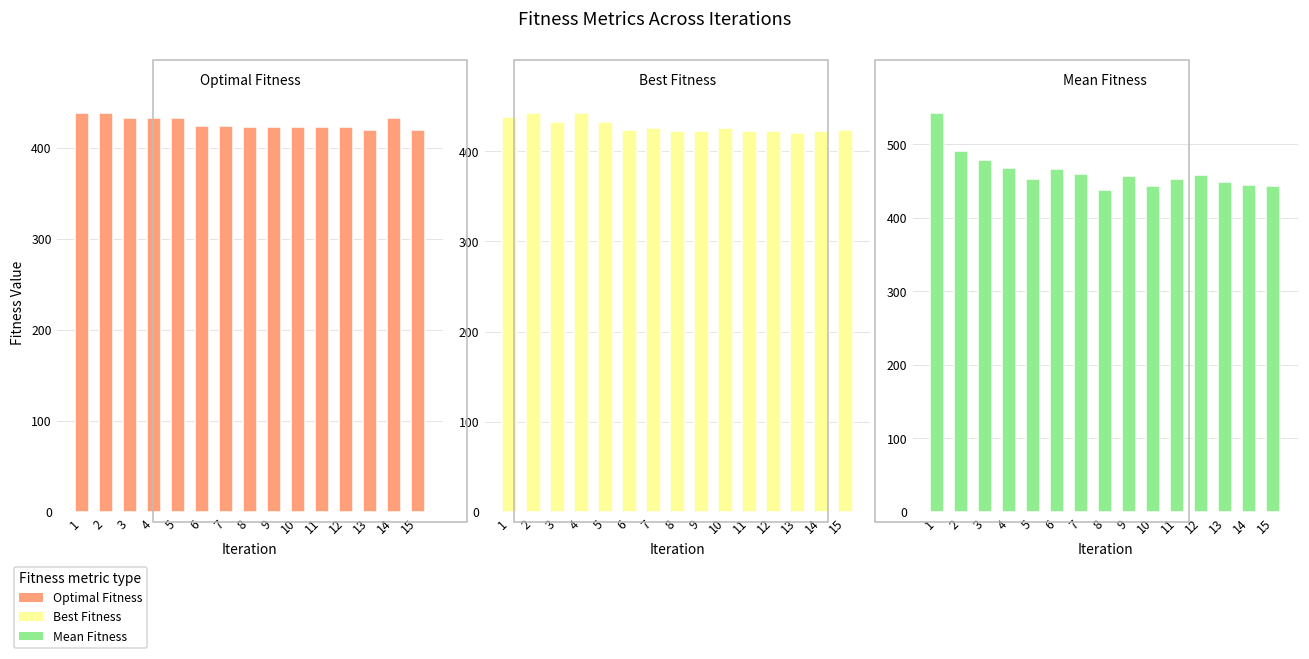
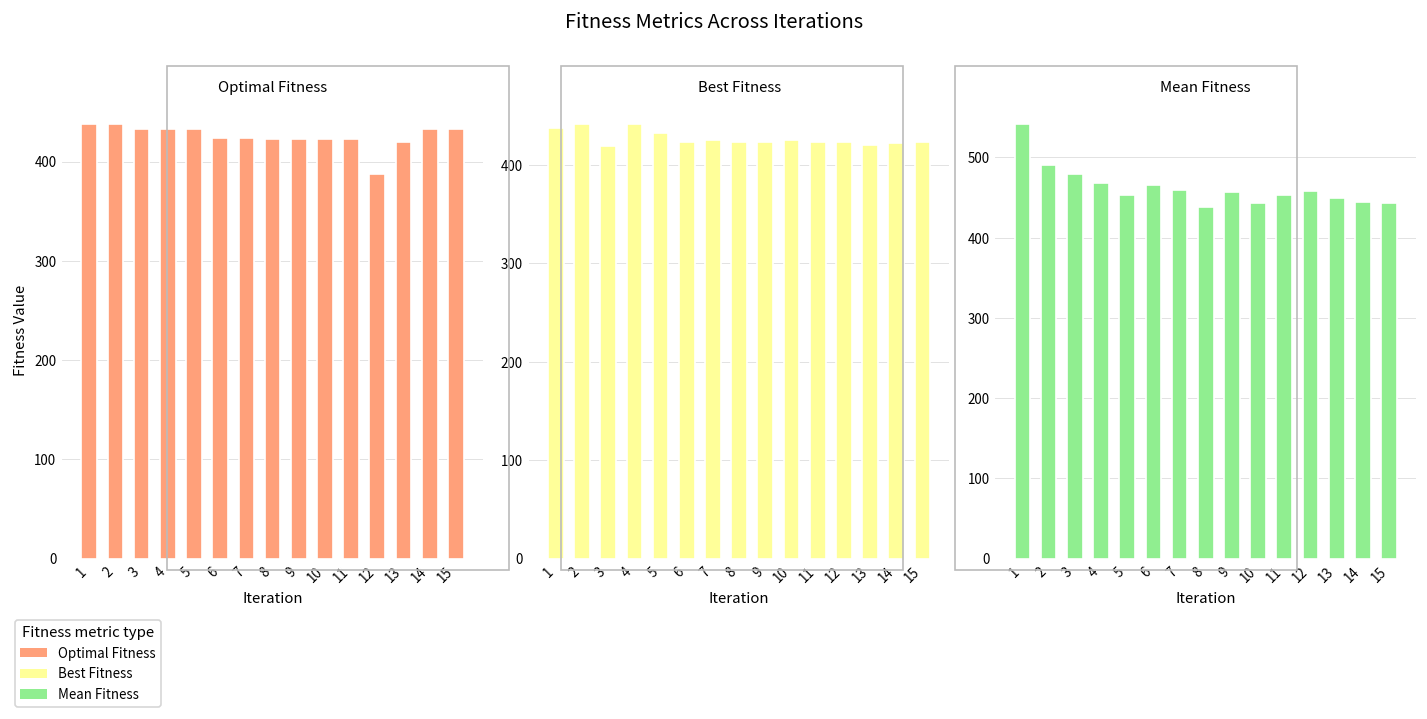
  {
    "Optimal Fitness": {
      "1": 440,
      "2": 440,
      "3": 430,
      "4": 430,
      "5": 430,
      "6": 420,
      "7": 420,
      "8": 420,
      "9": 420,
      "10": 420,
      "11": 420,
-     "12": 420,
+     "12": 390,
      "13": 420,
      "14": 430,
-     "15": 420
+     "15": 430
    },
    "Best Fitness": {
      "1": 440,
      "2": 440,
-     "3": 430,
+     "3": 420,
      "4": 440,
      "5": 430,
      "6": 420,
      "7": 430,
      "8": 420,
      "9": 420,
      "10": 430,
      "11": 420,
      "12": 420,
      "13": 420,
      "14": 420,
      "15": 420
    },
    "Mean Fitness": {
      "1": 540,
      "2": 490,
      "3": 480,
      "4": 470,
      "5": 450,
      "6": 470,
      "7": 460,
      "8": 440,
      "9": 460,
      "10": 440,
      "11": 450,
      "12": 460,
      "13": 450,
      "14": 440,
      "15": 440
    }
  }
